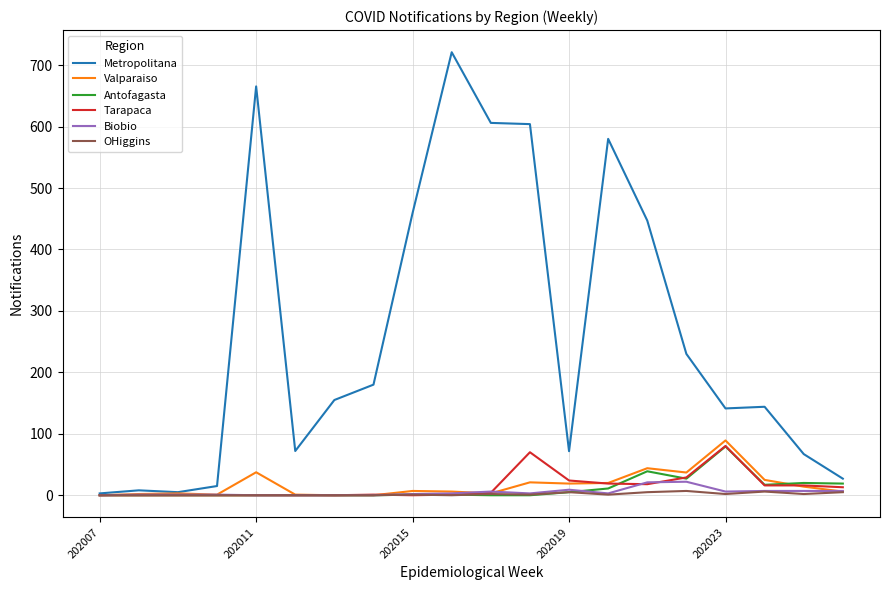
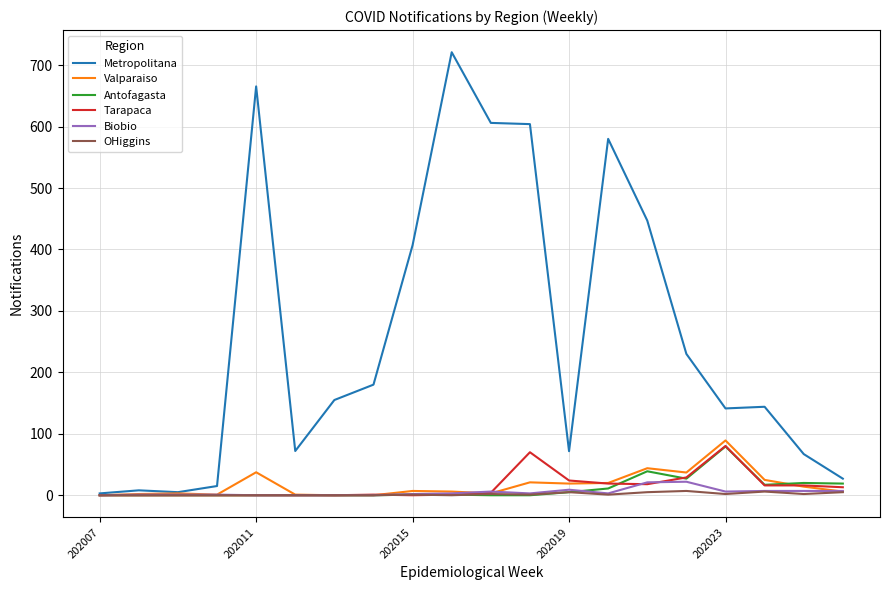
  {
    "Metropolitana": {
      "202011": 670,
-     "202015": 460,
+     "202015": 410,
      "202019": 70,
      "202023": 140
    },
    "Valparaiso": {
      "202011": 40,
      "202015": 10,
      "202019": 20,
      "202023": 90
    },
    "Tarapaca": {
      "202019": 20
    }
  }
